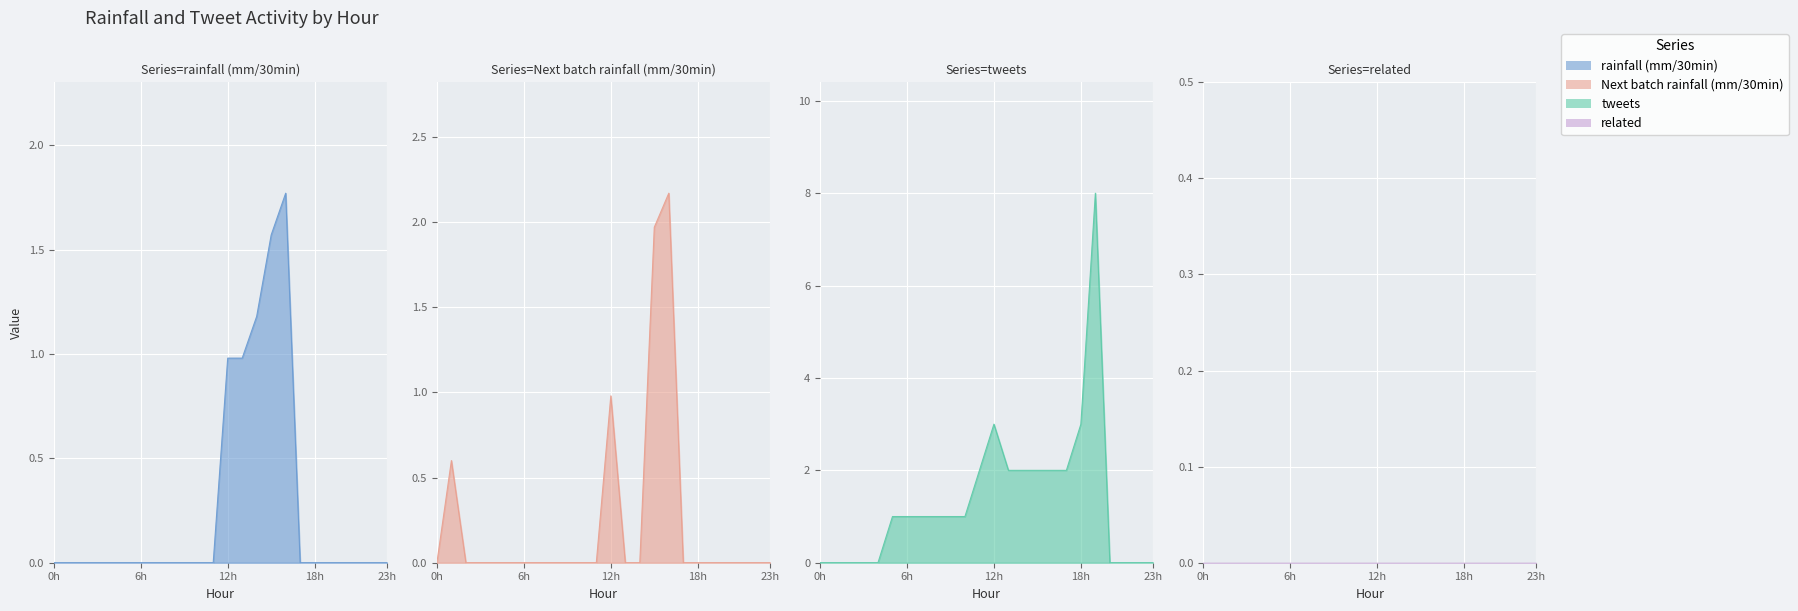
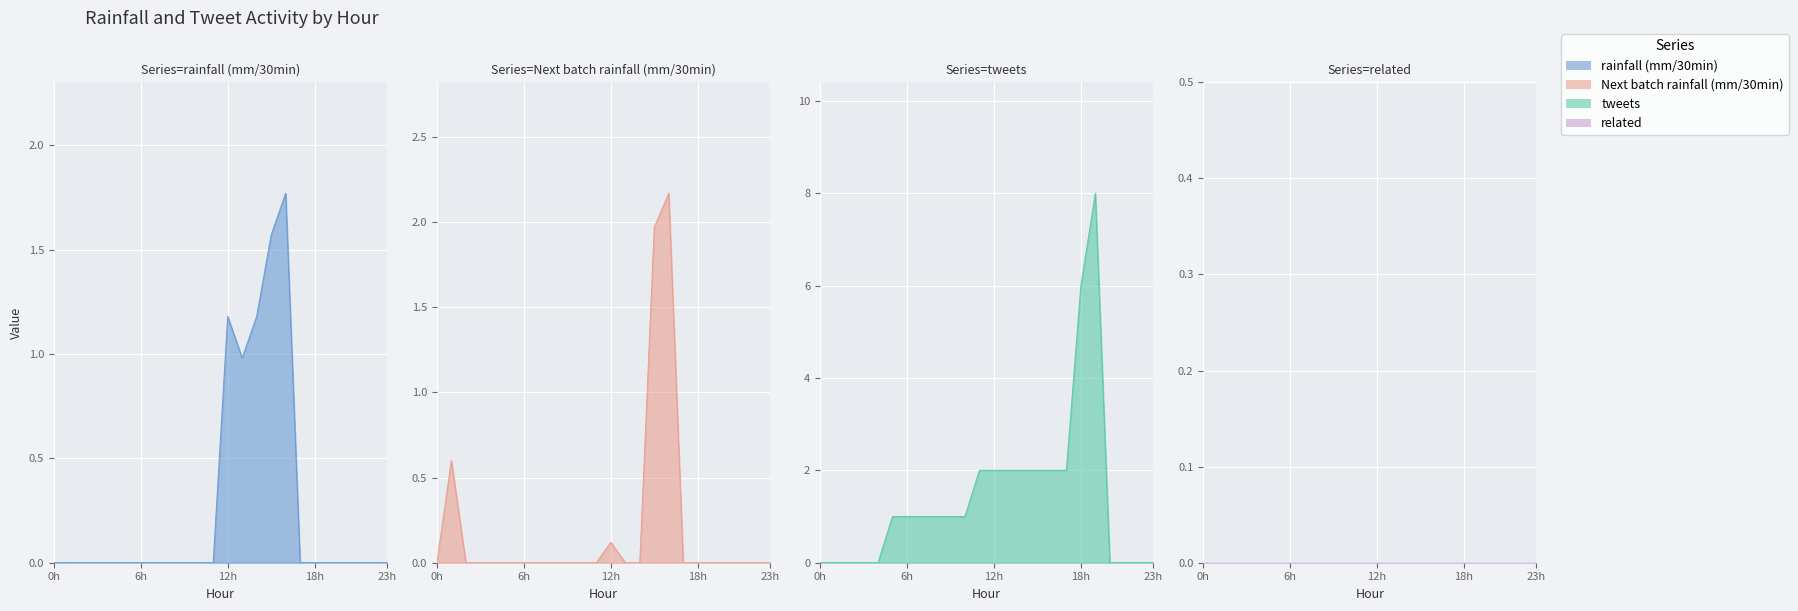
  {
    "Series=rainfall (mm/30min)": {
      "0h": 0.00,
      "6h": 0.00,
-     "12h": 0.98,
+     "12h": 1.18,
      "18h": 0.00,
      "23h": 0.00
    },
    "Series=Next batch rainfall (mm/30min)": {
      "0h": 0.00,
      "6h": 0.00,
-     "12h": 0.98,
+     "12h": 0.12,
      "18h": 0.00,
      "23h": 0.00
    },
    "Series=tweets": {
      "0h": 0,
      "6h": 1,
-     "12h": 3,
-     "18h": 3,
+     "12h": 2,
+     "18h": 6,
      "23h": 0
    },
    "Series=related": {
      "0h": 0.00,
      "6h": 0.00,
      "12h": 0.00,
      "18h": 0.00,
      "23h": 0.00
    }
  }
